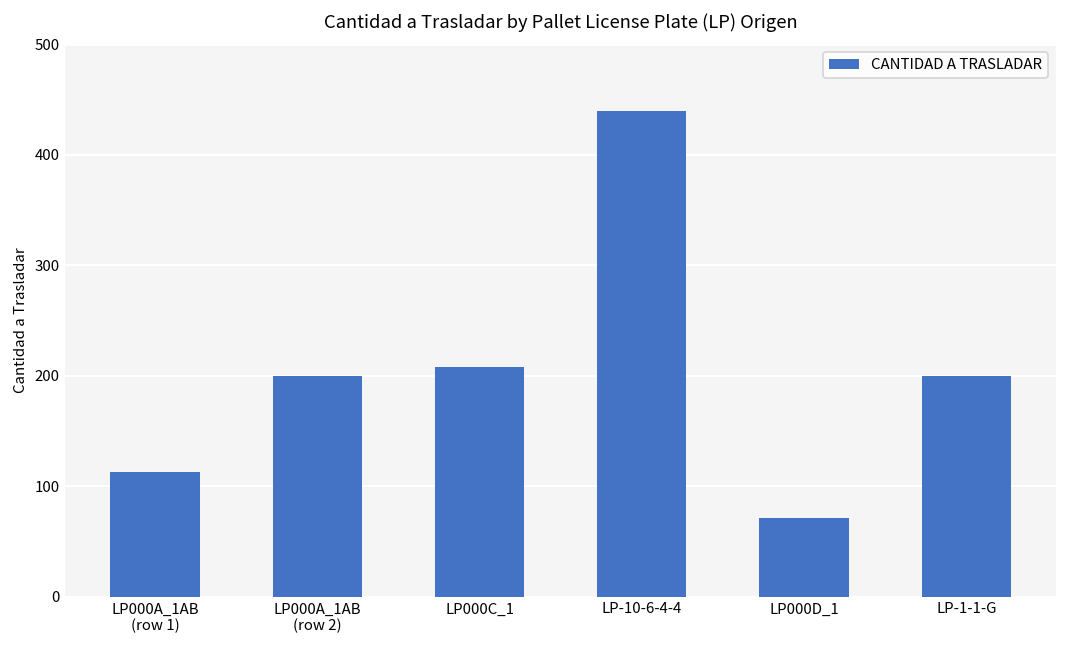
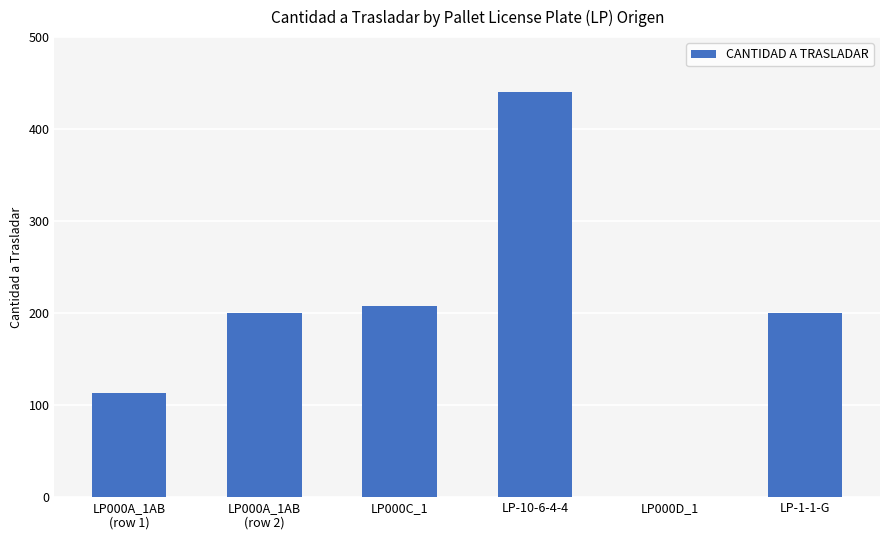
  {
    "LP000A_1AB (row 1)": 110,
    "LP000A_1AB (row 2)": 200,
    "LP000C_1": 210,
    "LP-10-6-4-4": 440,
-   "LP000D_1": 70,
+   "LP000D_1": 0,
    "LP-1-1-G": 200
  }
